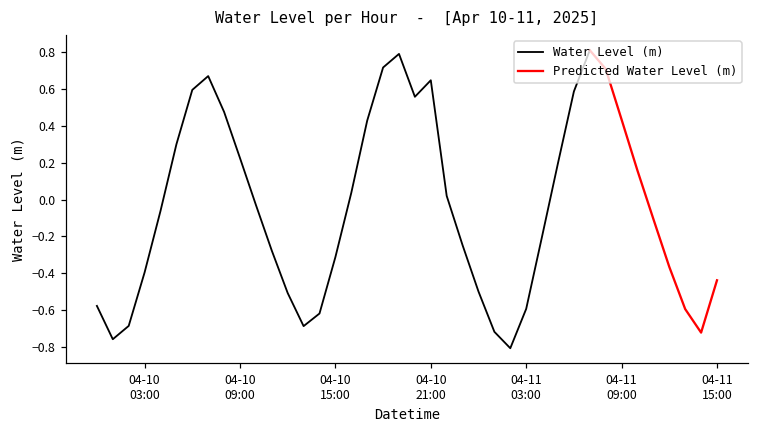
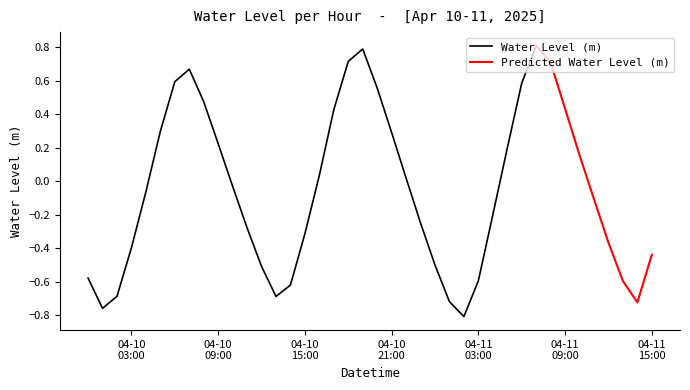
  {
    "Water Level (m)": {
      "04-10 03:00": -0.40,
      "04-10 09:00": 0.23,
      "04-10 15:00": -0.31,
-     "04-10 21:00": 0.65,
+     "04-10 21:00": 0.29,
      "04-11 03:00": -0.59
    },
    "Predicted Water Level (m)": {
      "04-11 09:00": 0.43,
      "04-11 15:00": -0.44
    }
  }
